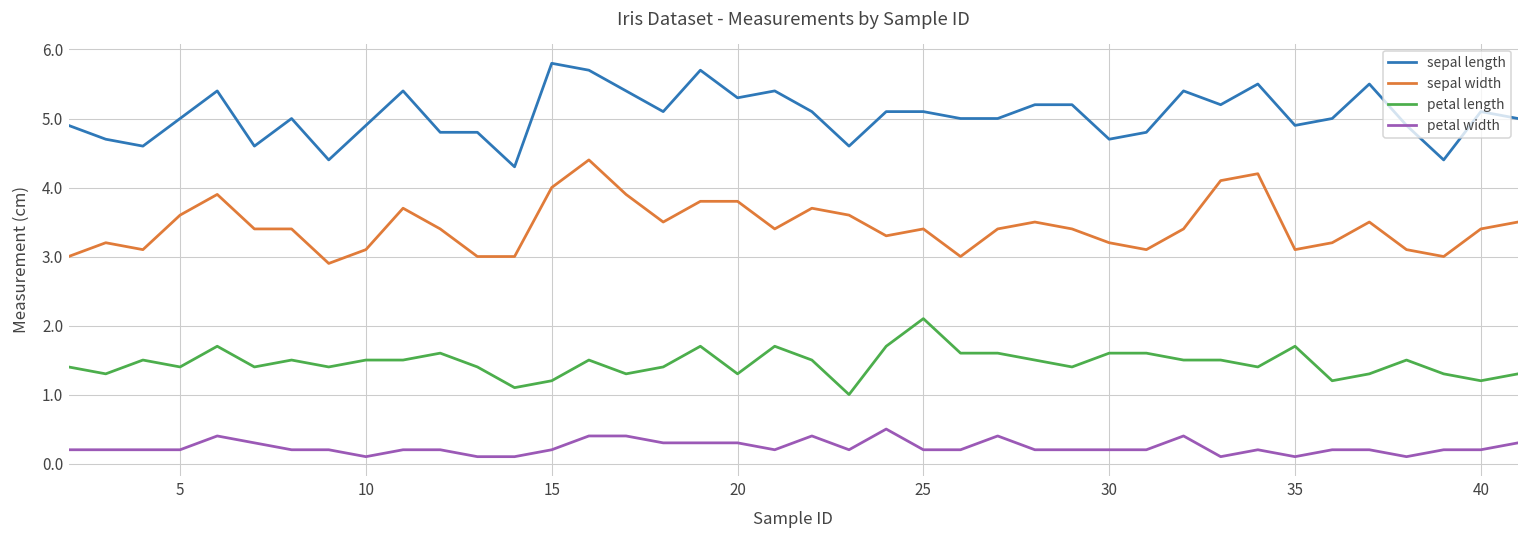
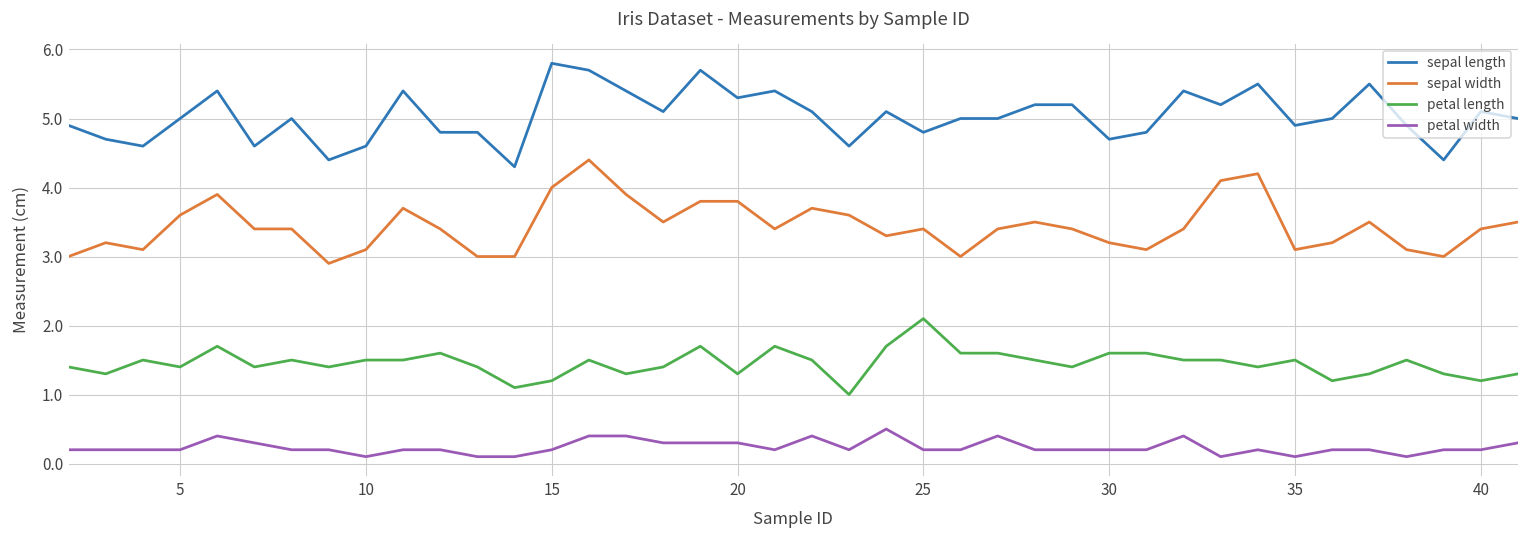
  {
    "sepal length": {
      "5": 5.0,
-     "10": 4.9,
+     "10": 4.6,
      "15": 5.8,
      "20": 5.3,
-     "25": 5.1,
+     "25": 4.8,
      "30": 4.7,
      "35": 4.9
    },
    "sepal width": {
      "5": 3.6,
      "10": 3.1,
      "15": 4.0,
      "20": 3.8,
      "25": 3.4,
      "30": 3.2,
      "35": 3.1,
      "40": 3.4
    },
    "petal length": {
      "5": 1.4,
      "10": 1.5,
      "15": 1.2,
      "20": 1.3,
      "25": 2.1,
      "30": 1.6,
-     "35": 1.7,
+     "35": 1.5,
      "40": 1.2
    },
    "petal width": {
      "5": 0.2,
      "10": 0.1,
      "15": 0.2,
      "20": 0.3,
      "25": 0.2,
      "30": 0.2,
      "35": 0.1,
      "40": 0.2
    }
  }
